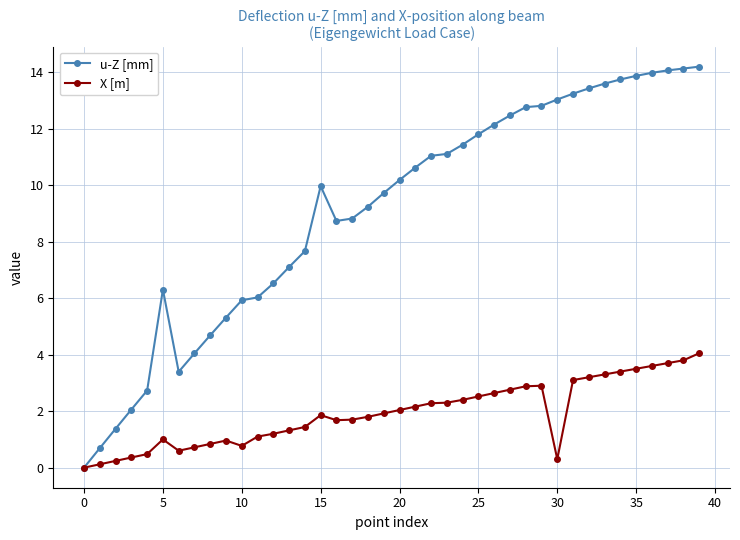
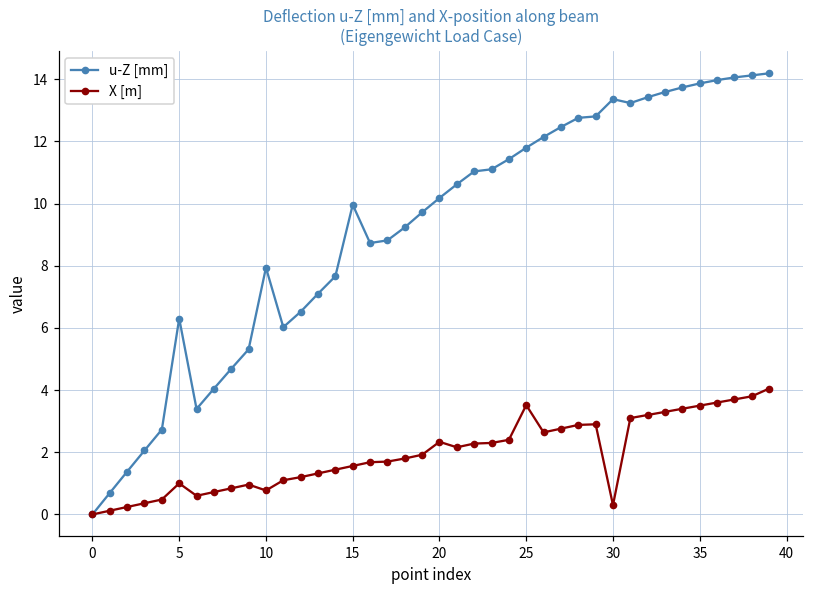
  {
    "u-Z [mm]": {
      "5": 6.3,
-     "10": 5.9,
+     "10": 7.9,
      "15": 10.0,
      "20": 10.2,
      "25": 11.8,
-     "30": 13.0,
+     "30": 13.4,
      "35": 13.9
    },
    "X [m]": {
      "5": 1.0,
      "10": 0.8,
-     "15": 1.9,
-     "20": 2.0,
-     "25": 2.5,
+     "15": 1.6,
+     "20": 2.3,
+     "25": 3.5,
      "30": 0.3,
      "35": 3.5
    }
  }
